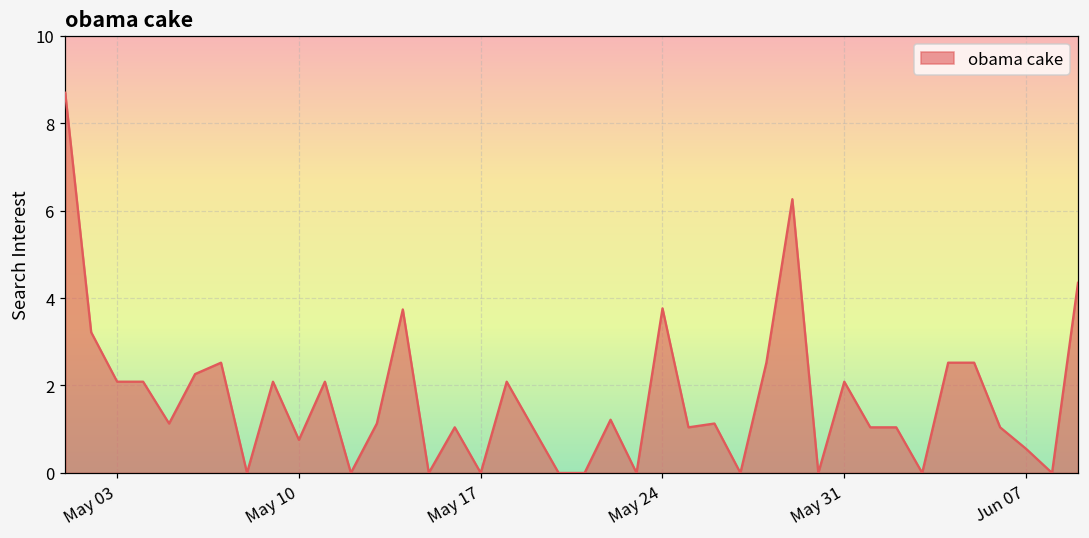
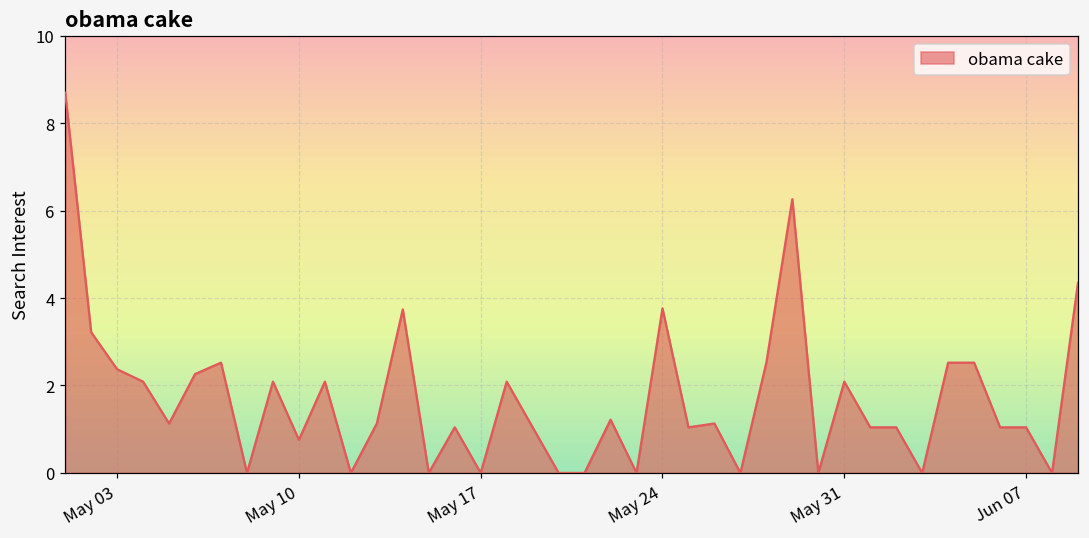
  {
-   "May 03": 2.1,
+   "May 03": 2.4,
    "May 10": 0.8,
    "May 17": 0.0,
    "May 24": 3.8,
    "May 31": 2.1,
-   "Jun 07": 0.6
+   "Jun 07": 1.0
  }
